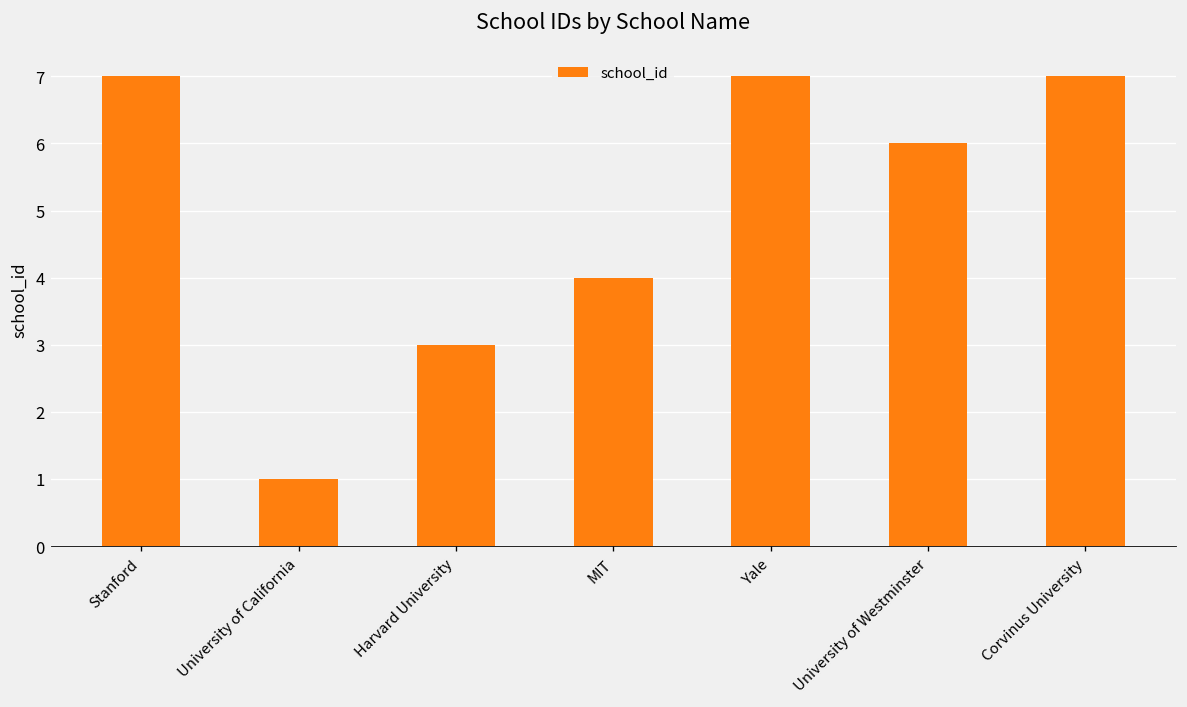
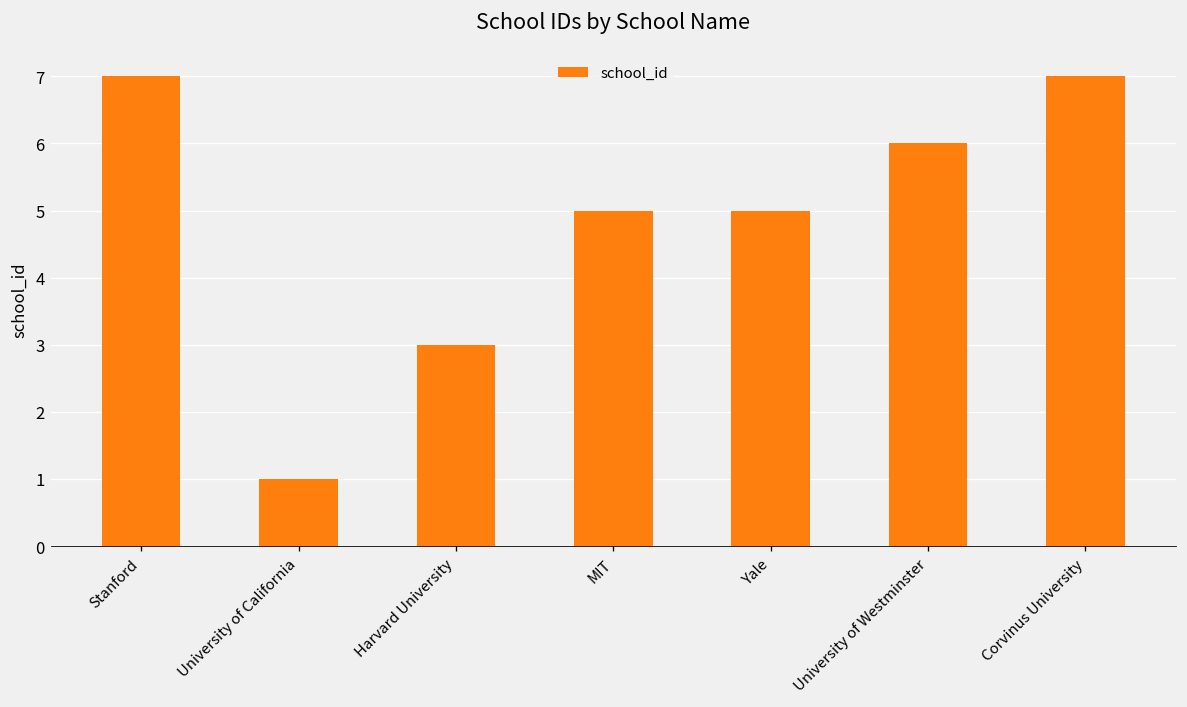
  {
    "Stanford": 7,
    "University of California": 1,
    "Harvard University": 3,
-   "MIT": 4,
-   "Yale": 7,
+   "MIT": 5,
+   "Yale": 5,
    "University of Westminster": 6,
    "Corvinus University": 7
  }
